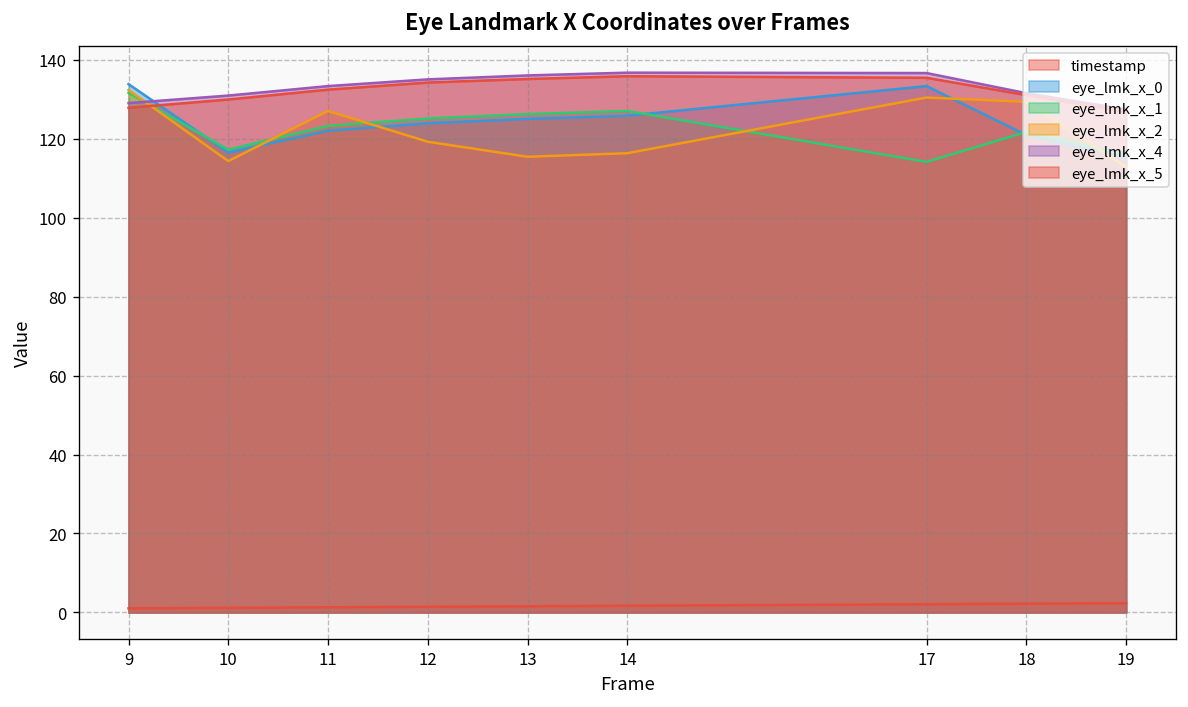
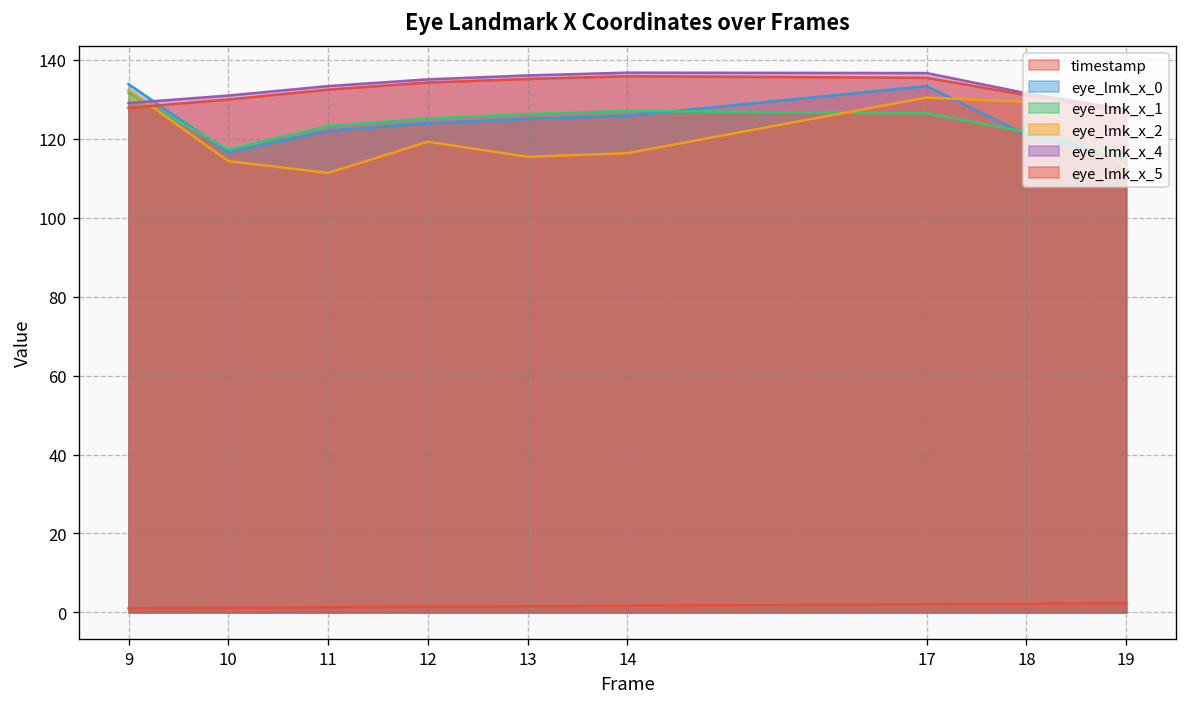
  {
    "eye_lmk_x_0": {
      "9": 134,
      "11": 122,
      "12": 124,
      "13": 125,
      "14": 126,
      "17": 133
    },
    "eye_lmk_x_1": {
      "11": 123,
      "12": 125,
      "13": 126,
      "14": 127,
-     "17": 114
+     "17": 126
    },
    "eye_lmk_x_2": {
      "10": 114,
-     "11": 127,
+     "11": 111,
      "12": 119,
      "13": 115,
      "14": 116,
      "17": 130
    },
    "eye_lmk_x_4": {
      "9": 129,
      "10": 131,
      "11": 133,
      "12": 135,
      "13": 136,
      "14": 137,
      "17": 137
    }
  }
